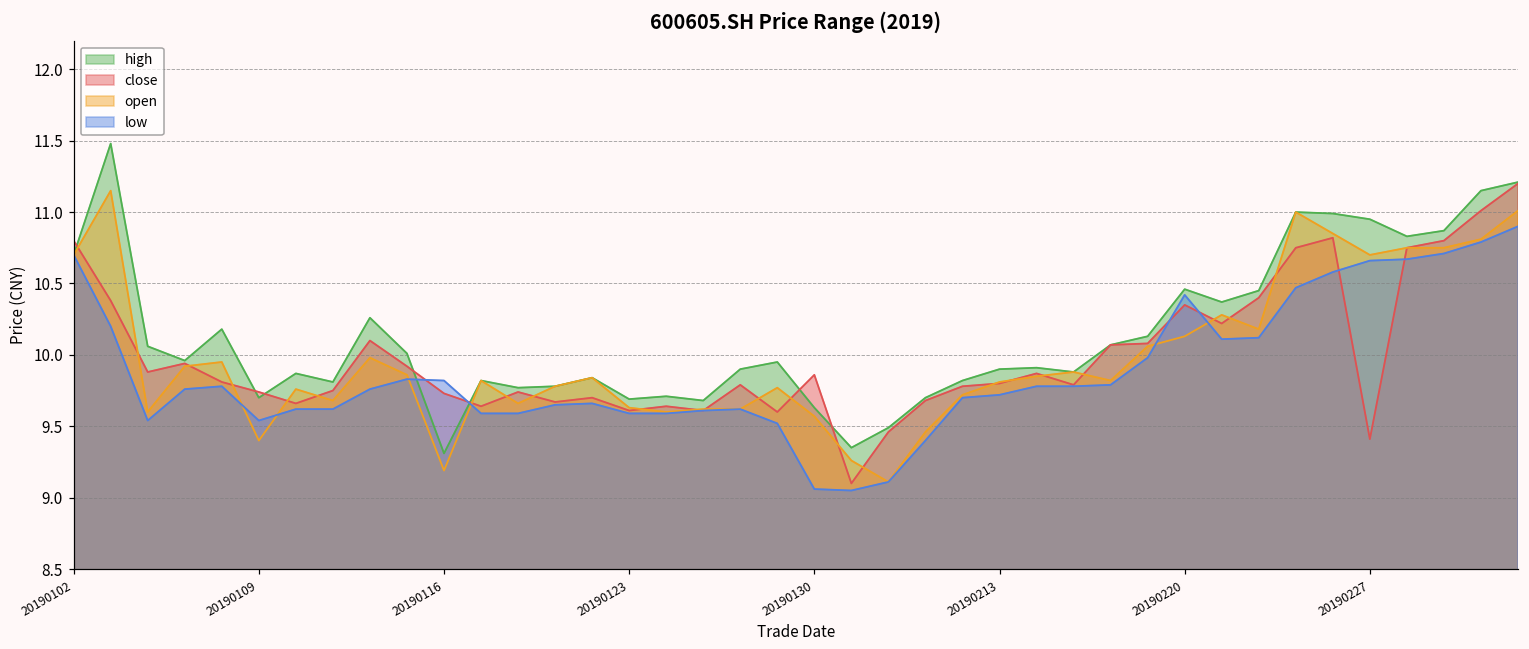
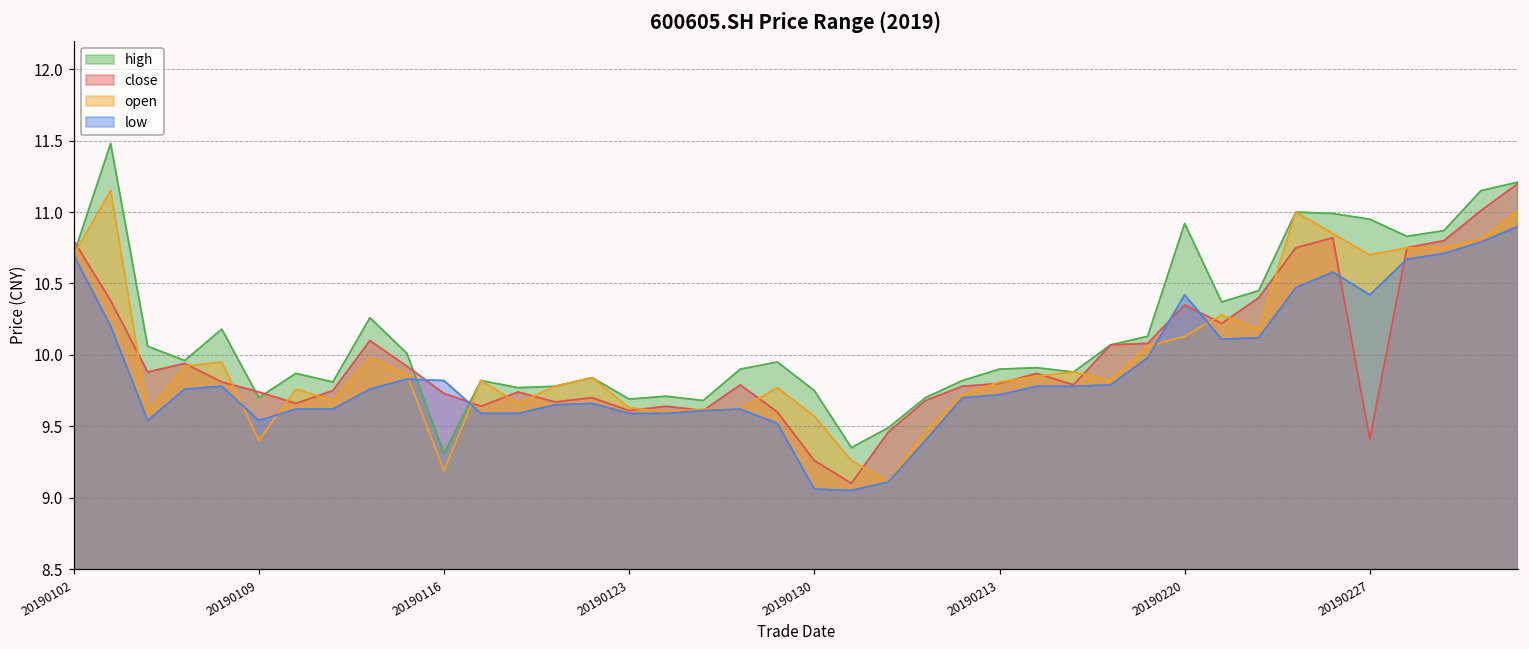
  {
    "high": {
      "20190109": 9.70,
      "20190116": 9.31,
      "20190123": 9.69,
-     "20190130": 9.63,
+     "20190130": 9.75,
      "20190213": 9.90,
-     "20190220": 10.46,
+     "20190220": 10.92,
      "20190227": 10.95
    },
    "close": {
      "20190102": 10.80,
      "20190109": 9.74,
      "20190116": 9.73,
      "20190123": 9.61,
-     "20190130": 9.86,
+     "20190130": 9.26,
      "20190220": 10.35,
      "20190227": 9.41
    },
    "open": {
      "20190109": 9.40,
      "20190116": 9.19,
      "20190123": 9.63,
      "20190130": 9.57,
      "20190220": 10.13,
      "20190227": 10.70
    },
    "low": {
      "20190109": 9.54,
      "20190116": 9.82,
      "20190123": 9.59,
      "20190130": 9.06,
      "20190213": 9.72,
      "20190220": 10.42,
-     "20190227": 10.66
+     "20190227": 10.42
    }
  }
